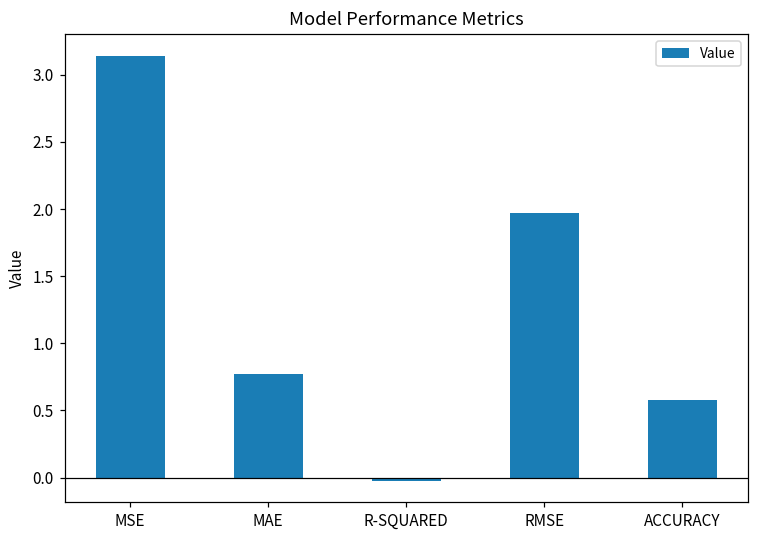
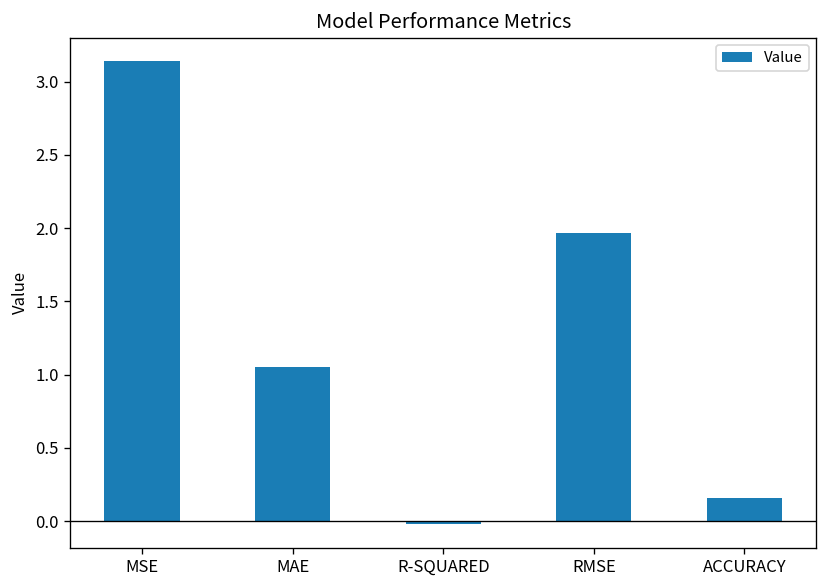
  {
    "MSE": 3.14,
-   "MAE": 0.77,
+   "MAE": 1.05,
    "R-SQUARED": -0.02,
    "RMSE": 1.97,
-   "ACCURACY": 0.58
+   "ACCURACY": 0.16
  }
